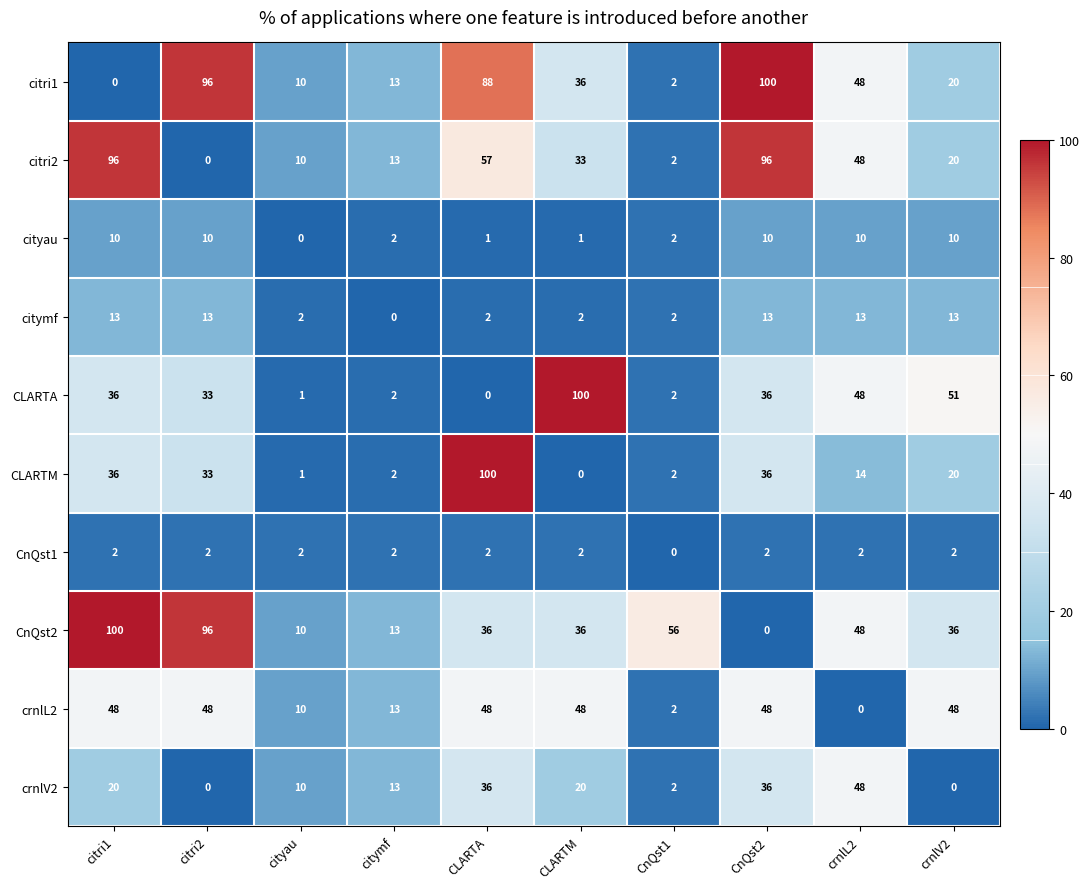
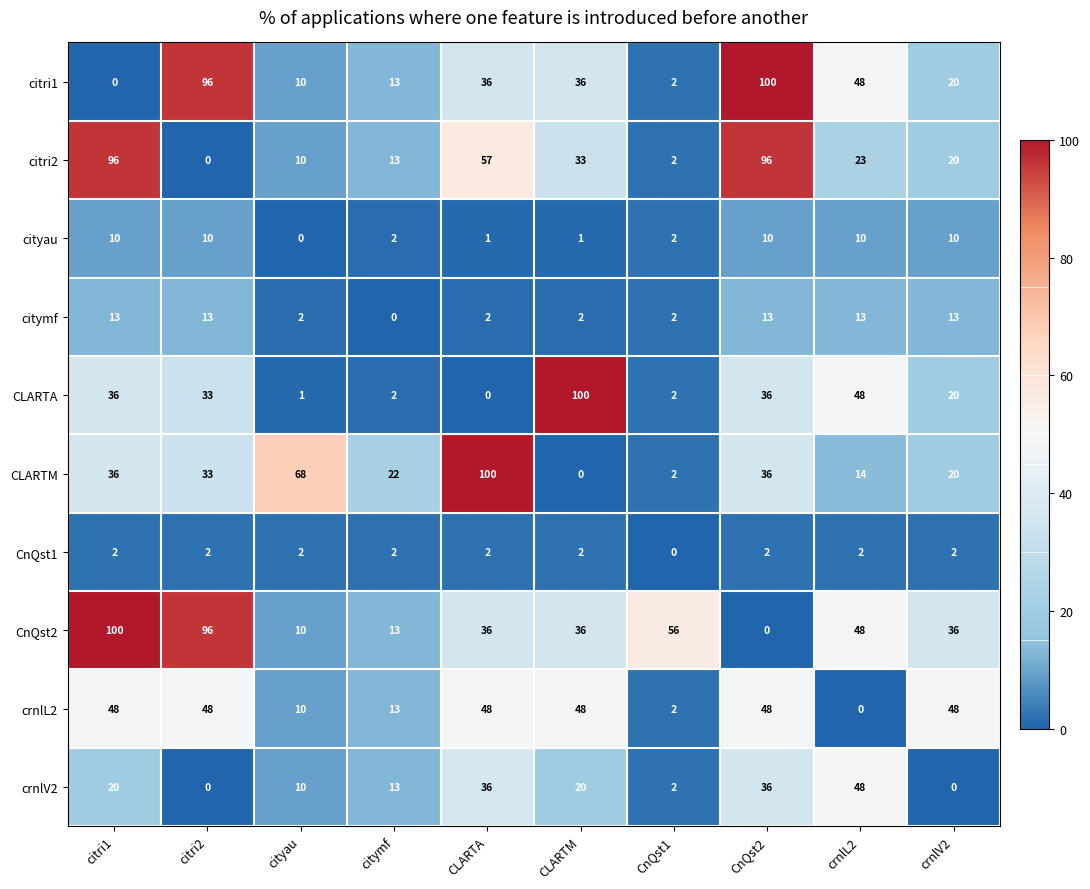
  {
    "citri1": {
      "citri1": 0,
      "citri2": 96,
      "cityau": 10,
      "citymf": 13,
-     "CLARTA": 88,
+     "CLARTA": 36,
      "CLARTM": 36,
      "CnQst1": 2,
      "CnQst2": 100,
      "crnlL2": 48,
      "crnlV2": 20
    },
    "citri2": {
      "citri1": 96,
      "citri2": 0,
      "cityau": 10,
      "citymf": 13,
      "CLARTA": 57,
      "CLARTM": 33,
      "CnQst1": 2,
      "CnQst2": 96,
-     "crnlL2": 48,
+     "crnlL2": 23,
      "crnlV2": 20
    },
    "cityau": {
      "citri1": 10,
      "citri2": 10,
      "cityau": 0,
      "citymf": 2,
      "CLARTA": 1,
      "CLARTM": 1,
      "CnQst1": 2,
      "CnQst2": 10,
      "crnlL2": 10,
      "crnlV2": 10
    },
    "citymf": {
      "citri1": 13,
      "citri2": 13,
      "cityau": 2,
      "citymf": 0,
      "CLARTA": 2,
      "CLARTM": 2,
      "CnQst1": 2,
      "CnQst2": 13,
      "crnlL2": 13,
      "crnlV2": 13
    },
    "CLARTA": {
      "citri1": 36,
      "citri2": 33,
      "cityau": 1,
      "citymf": 2,
      "CLARTA": 0,
      "CLARTM": 100,
      "CnQst1": 2,
      "CnQst2": 36,
      "crnlL2": 48,
-     "crnlV2": 51
+     "crnlV2": 20
    },
    "CLARTM": {
      "citri1": 36,
      "citri2": 33,
-     "cityau": 1,
-     "citymf": 2,
+     "cityau": 68,
+     "citymf": 22,
      "CLARTA": 100,
      "CLARTM": 0,
      "CnQst1": 2,
      "CnQst2": 36,
      "crnlL2": 14,
      "crnlV2": 20
    },
    "CnQst1": {
      "citri1": 2,
      "citri2": 2,
      "cityau": 2,
      "citymf": 2,
      "CLARTA": 2,
      "CLARTM": 2,
      "CnQst1": 0,
      "CnQst2": 2,
      "crnlL2": 2,
      "crnlV2": 2
    },
    "CnQst2": {
      "citri1": 100,
      "citri2": 96,
      "cityau": 10,
      "citymf": 13,
      "CLARTA": 36,
      "CLARTM": 36,
      "CnQst1": 56,
      "CnQst2": 0,
      "crnlL2": 48,
      "crnlV2": 36
    },
    "crnlL2": {
      "citri1": 48,
      "citri2": 48,
      "cityau": 10,
      "citymf": 13,
      "CLARTA": 48,
      "CLARTM": 48,
      "CnQst1": 2,
      "CnQst2": 48,
      "crnlL2": 0,
      "crnlV2": 48
    },
    "crnlV2": {
      "citri1": 20,
      "citri2": 0,
      "cityau": 10,
      "citymf": 13,
      "CLARTA": 36,
      "CLARTM": 20,
      "CnQst1": 2,
      "CnQst2": 36,
      "crnlL2": 48,
      "crnlV2": 0
    }
  }
